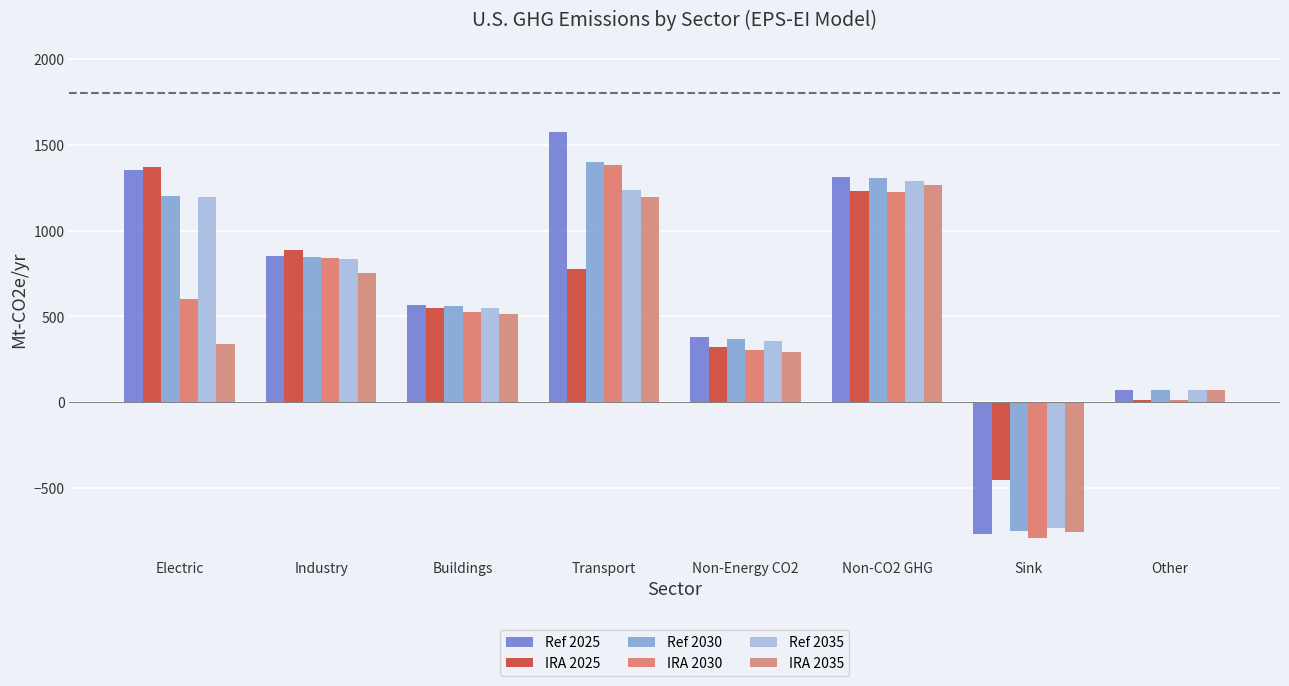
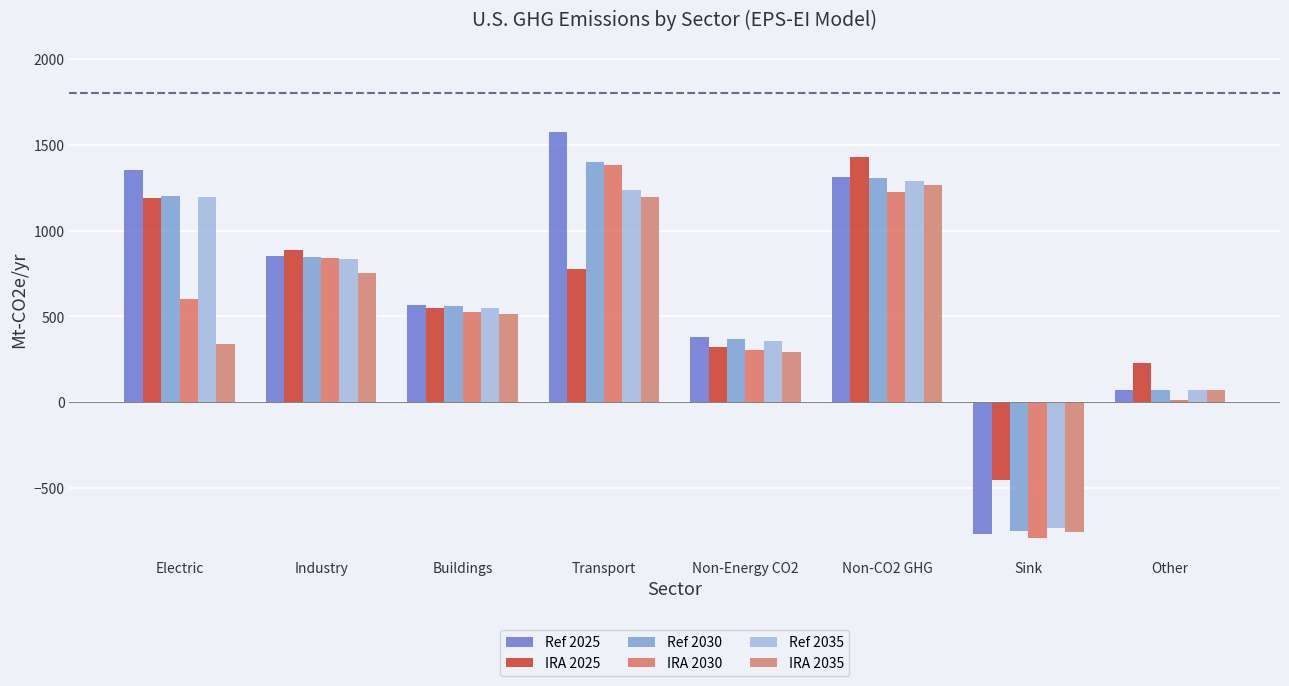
  {
    "IRA 2025": {
-     "Electric": 1370,
+     "Electric": 1190,
      "Industry": 890,
      "Buildings": 550,
      "Transport": 780,
      "Non-Energy CO2": 320,
-     "Non-CO2 GHG": 1230,
+     "Non-CO2 GHG": 1430,
      "Sink": -460,
-     "Other": 10
+     "Other": 230
    }
  }
